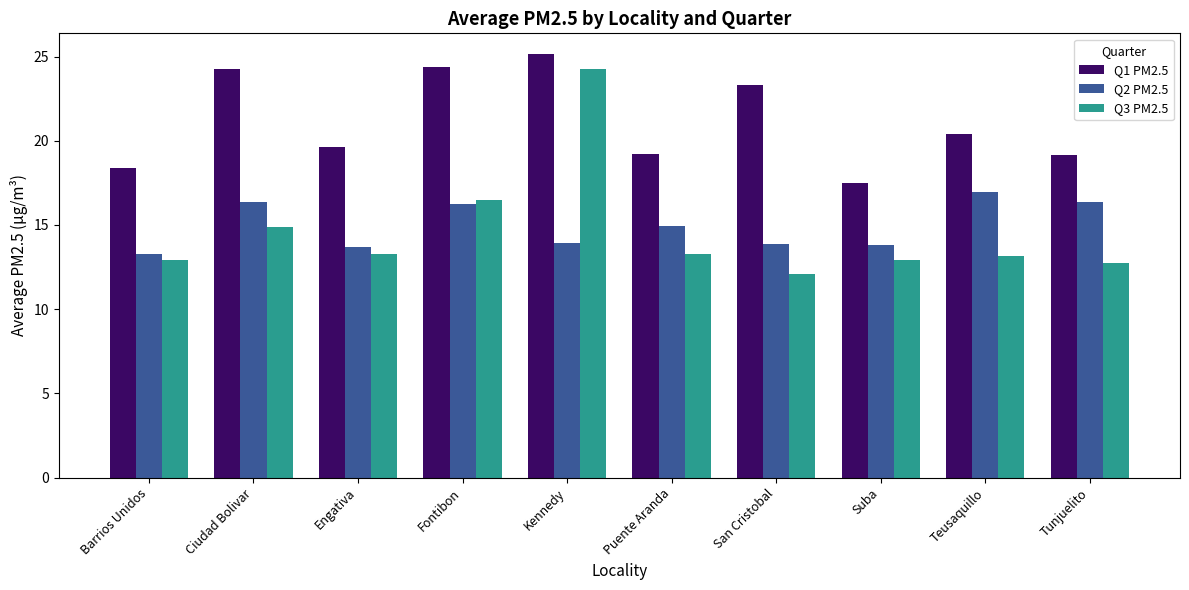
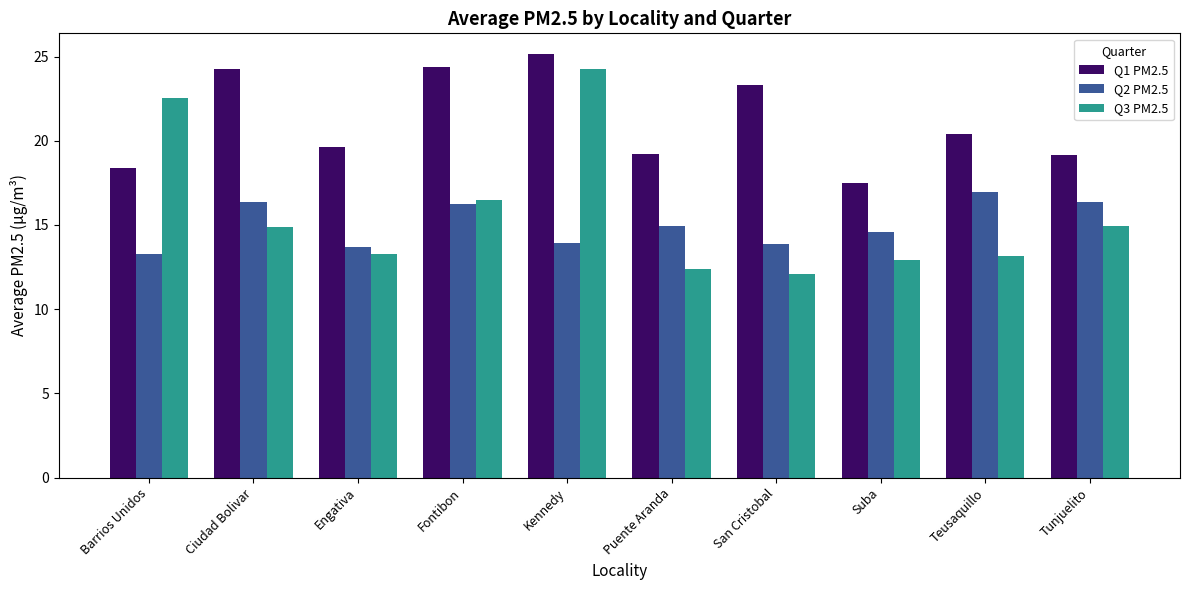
  {
    "Q1 PM2.5": {
      "Barrios Unidos": 18.4,
      "Ciudad Bolivar": 24.3,
      "Engativa": 19.6,
      "Fontibon": 24.4,
      "Kennedy": 25.1,
      "Puente Aranda": 19.2,
      "San Cristobal": 23.3,
      "Suba": 17.5,
      "Teusaquillo": 20.4,
      "Tunjuelito": 19.1
    },
    "Q2 PM2.5": {
      "Barrios Unidos": 13.3,
      "Ciudad Bolivar": 16.4,
      "Engativa": 13.7,
      "Fontibon": 16.3,
      "Kennedy": 13.9,
      "Puente Aranda": 14.9,
      "San Cristobal": 13.9,
-     "Suba": 13.8,
+     "Suba": 14.6,
      "Teusaquillo": 16.9,
      "Tunjuelito": 16.3
    },
    "Q3 PM2.5": {
-     "Barrios Unidos": 12.9,
+     "Barrios Unidos": 22.5,
      "Ciudad Bolivar": 14.9,
      "Engativa": 13.3,
      "Fontibon": 16.5,
      "Kennedy": 24.3,
-     "Puente Aranda": 13.3,
+     "Puente Aranda": 12.4,
      "San Cristobal": 12.1,
      "Suba": 12.9,
      "Teusaquillo": 13.1,
-     "Tunjuelito": 12.7
+     "Tunjuelito": 15.0
    }
  }
